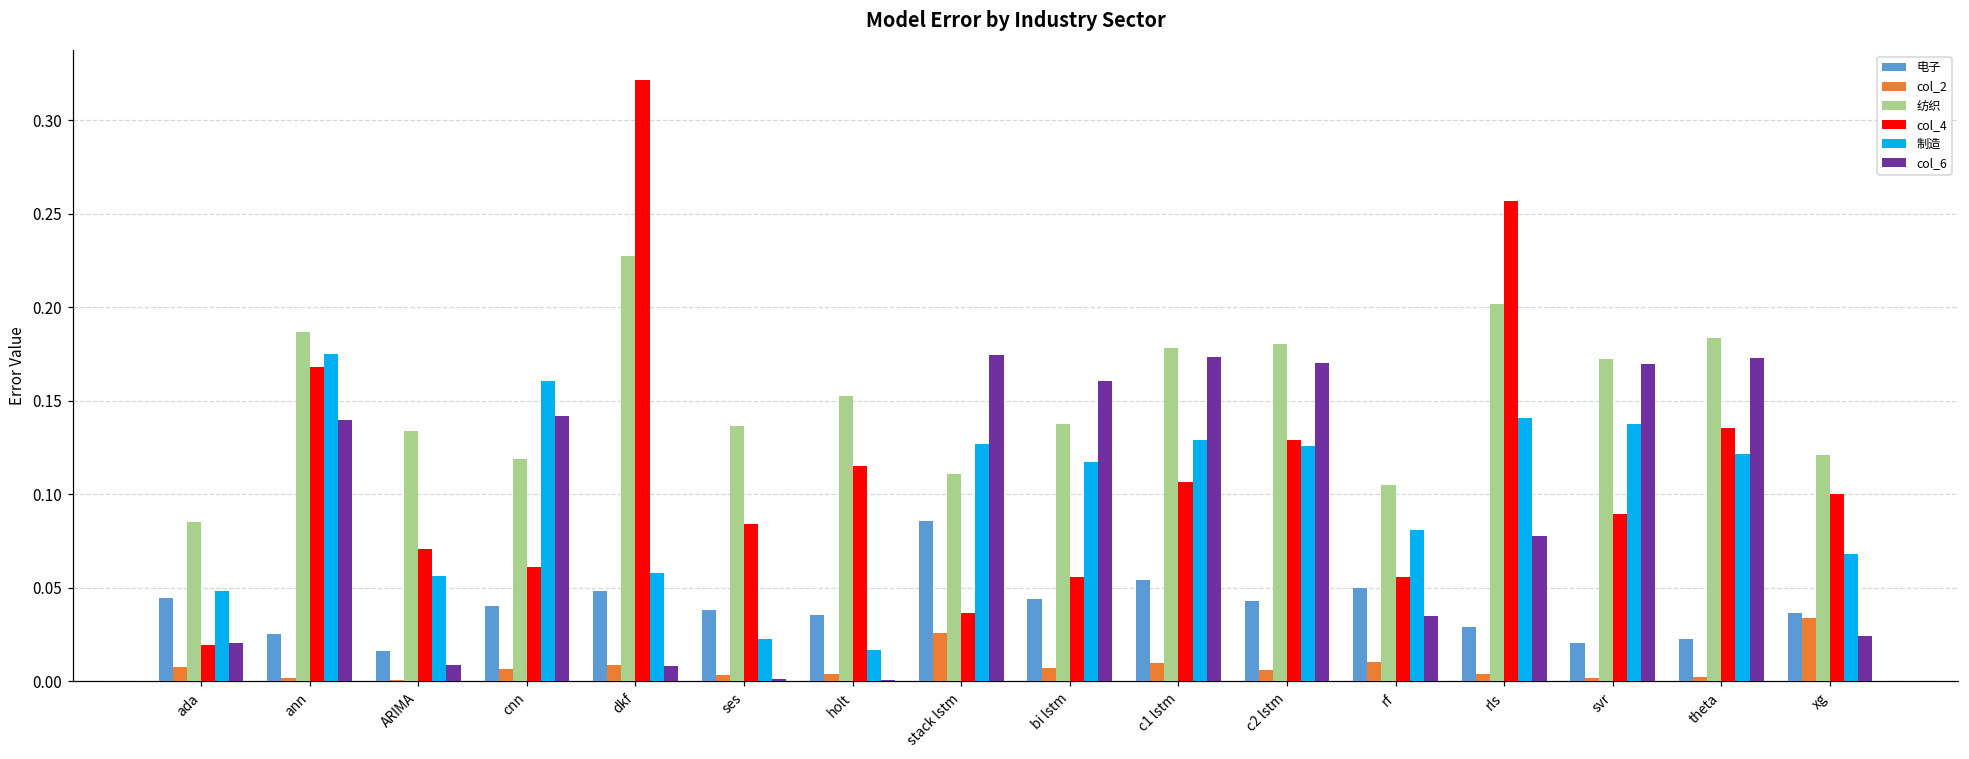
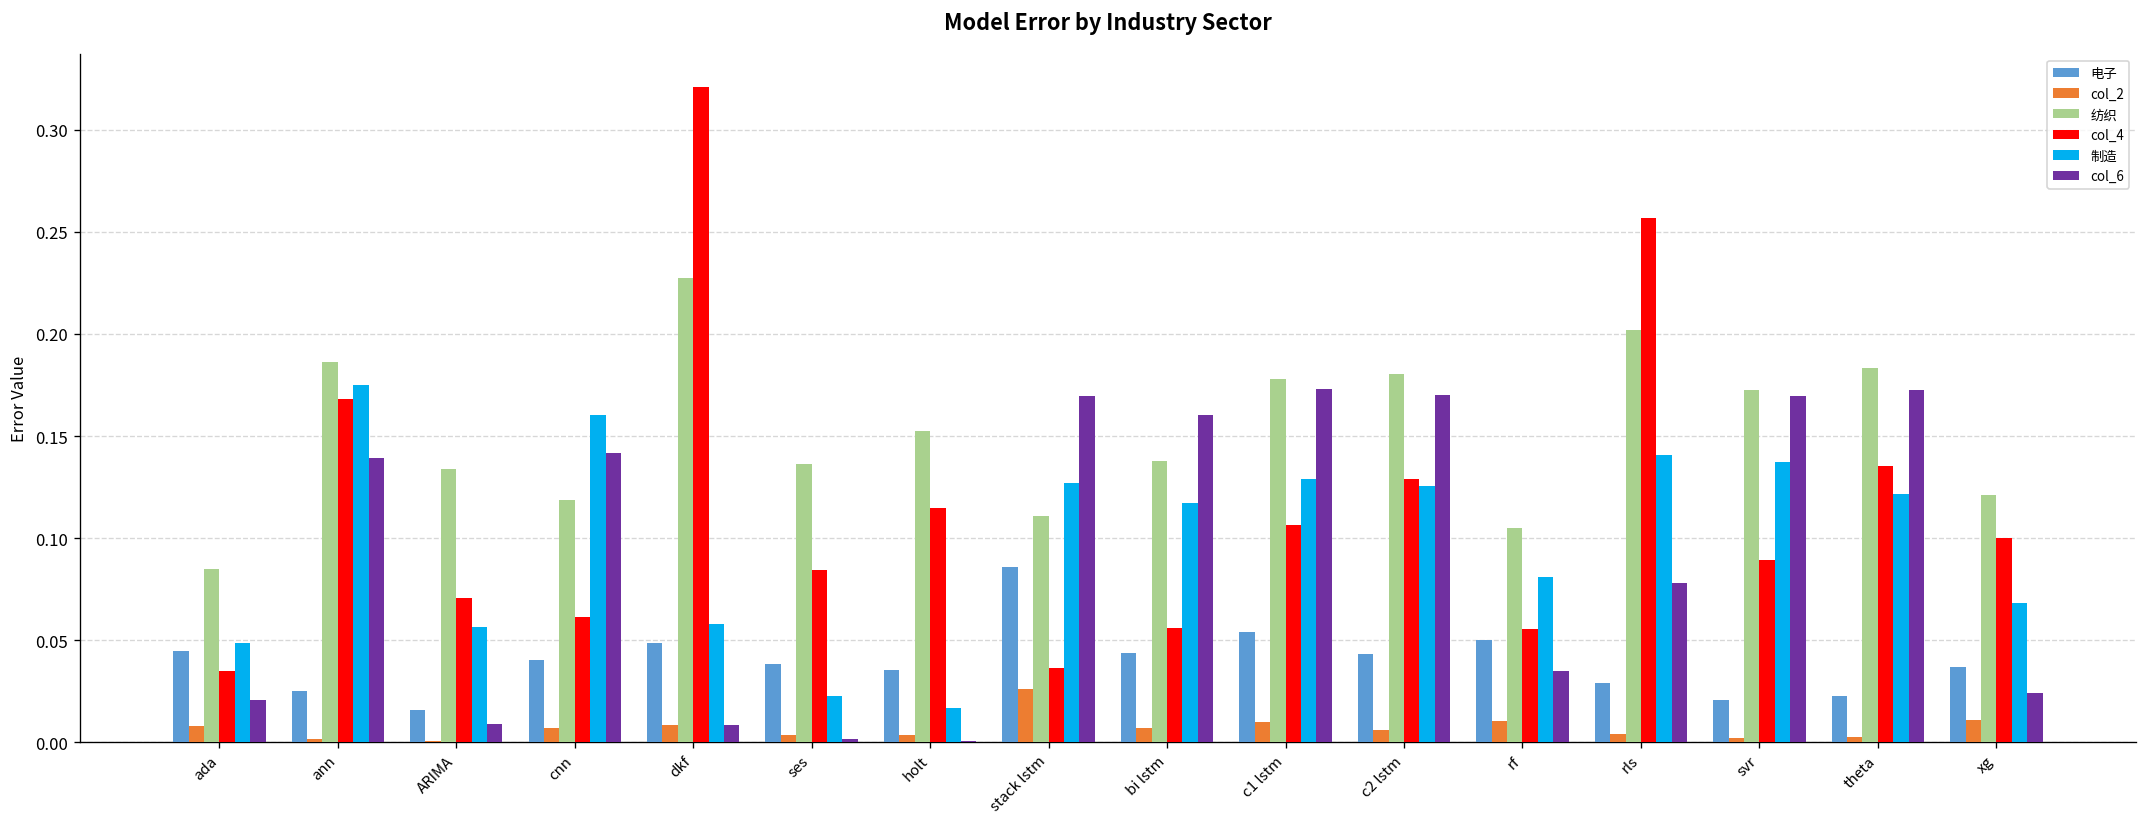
  {
    "电子": {
      "ada": 0.044,
      "ann": 0.025,
      "ARIMA": 0.016,
      "cnn": 0.040,
      "dkf": 0.048,
      "ses": 0.038,
      "holt": 0.035,
      "stack lstm": 0.086,
      "bi lstm": 0.044,
      "c1 lstm": 0.054,
      "c2 lstm": 0.043,
      "rf": 0.050,
      "rls": 0.029,
      "svr": 0.020,
      "theta": 0.022,
      "xg": 0.037
    },
    "col_2": {
      "ada": 0.008,
      "ann": 0.002,
      "cnn": 0.007,
      "dkf": 0.009,
      "ses": 0.003,
      "holt": 0.004,
      "stack lstm": 0.026,
      "bi lstm": 0.007,
      "c1 lstm": 0.010,
      "c2 lstm": 0.006,
      "rf": 0.010,
      "rls": 0.004,
      "svr": 0.002,
      "theta": 0.002,
-     "xg": 0.034
+     "xg": 0.011
    },
    "纺织": {
      "ada": 0.085,
      "ann": 0.186,
      "ARIMA": 0.134,
      "cnn": 0.119,
      "dkf": 0.227,
      "ses": 0.136,
      "holt": 0.152,
      "stack lstm": 0.111,
      "bi lstm": 0.138,
      "c1 lstm": 0.178,
      "c2 lstm": 0.180,
      "rf": 0.105,
      "rls": 0.202,
      "svr": 0.172,
      "theta": 0.183,
      "xg": 0.121
    },
    "col_4": {
-     "ada": 0.019,
+     "ada": 0.035,
      "ann": 0.168,
      "ARIMA": 0.071,
      "cnn": 0.061,
      "dkf": 0.321,
      "ses": 0.084,
      "holt": 0.115,
      "stack lstm": 0.036,
      "bi lstm": 0.056,
      "c1 lstm": 0.106,
      "c2 lstm": 0.129,
      "rf": 0.056,
      "rls": 0.257,
      "svr": 0.089,
      "theta": 0.135,
      "xg": 0.100
    },
    "制造": {
      "ada": 0.048,
      "ann": 0.175,
      "ARIMA": 0.056,
      "cnn": 0.160,
      "dkf": 0.058,
      "ses": 0.022,
      "holt": 0.017,
      "stack lstm": 0.127,
      "bi lstm": 0.117,
      "c1 lstm": 0.129,
      "c2 lstm": 0.126,
      "rf": 0.081,
      "rls": 0.141,
      "svr": 0.137,
      "theta": 0.121,
      "xg": 0.068
    },
    "col_6": {
      "ada": 0.021,
      "ann": 0.139,
      "ARIMA": 0.009,
      "cnn": 0.142,
      "dkf": 0.008,
-     "stack lstm": 0.175,
+     "stack lstm": 0.169,
      "bi lstm": 0.160,
      "c1 lstm": 0.173,
      "c2 lstm": 0.170,
      "rf": 0.035,
      "rls": 0.078,
      "svr": 0.169,
      "theta": 0.173,
      "xg": 0.024
    }
  }
